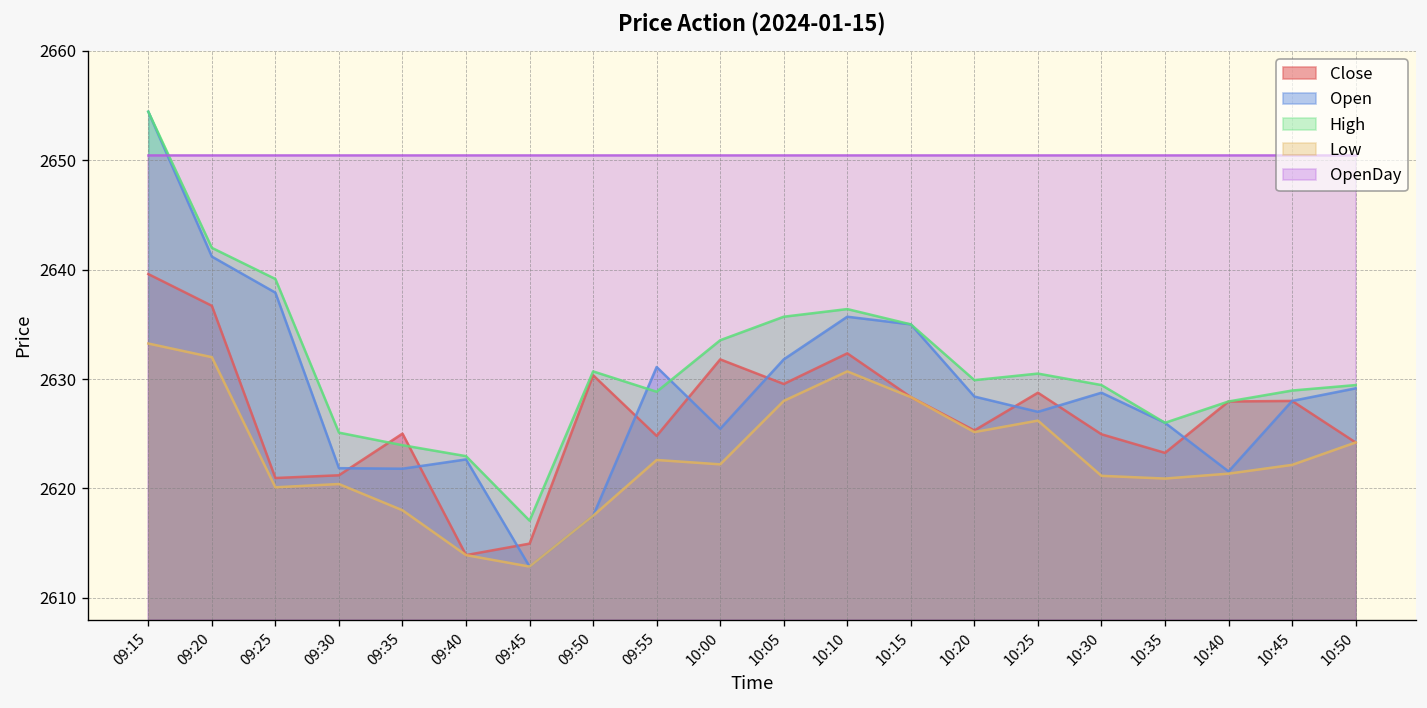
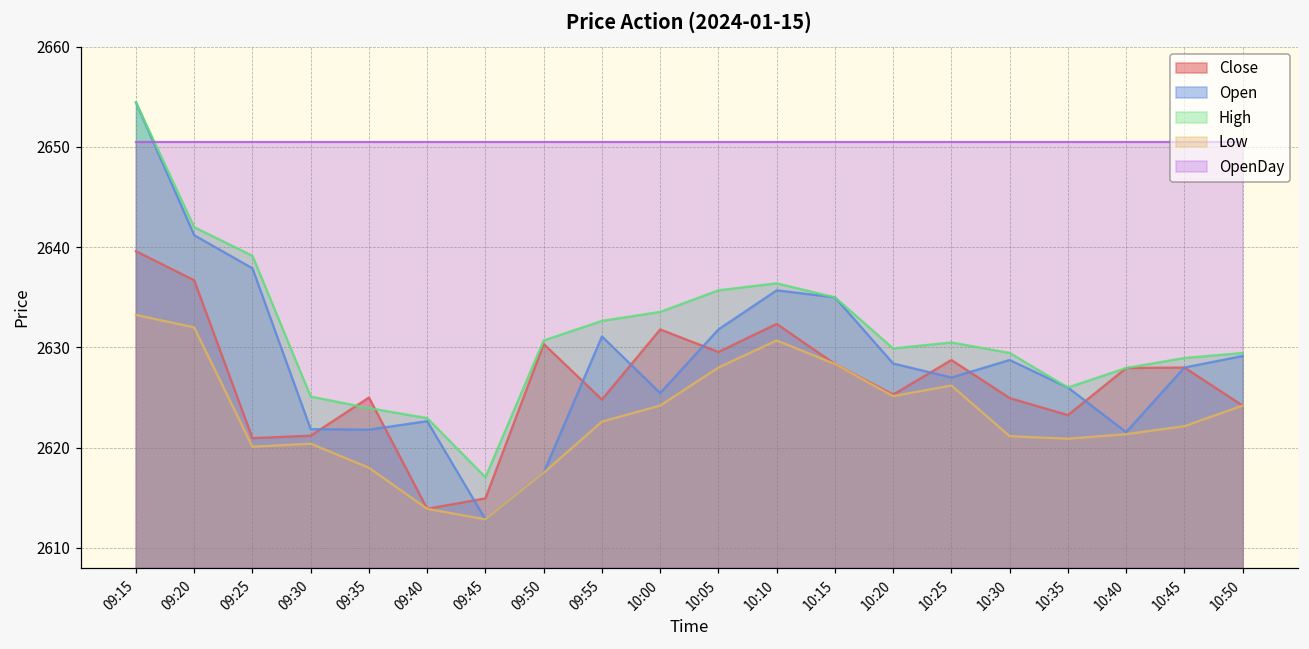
  {
    "Close": {
      "09:15": 2640,
      "09:20": 2637,
      "09:25": 2621,
      "09:30": 2621,
      "09:35": 2625,
      "09:45": 2615,
      "09:50": 2630,
      "09:55": 2625,
      "10:00": 2632,
      "10:05": 2630,
      "10:10": 2632,
      "10:25": 2629,
      "10:30": 2625,
      "10:35": 2623
    },
    "Open": {
      "09:20": 2641,
      "09:25": 2638,
      "09:30": 2622,
      "09:35": 2622,
      "09:40": 2623,
      "09:55": 2631,
      "10:00": 2625,
      "10:05": 2632,
      "10:10": 2636,
      "10:20": 2628,
      "10:25": 2627,
      "10:30": 2629,
      "10:50": 2629
    },
    "High": {
      "09:20": 2642,
      "09:25": 2639,
      "09:30": 2625,
      "09:35": 2624,
      "09:40": 2623,
      "09:45": 2617,
      "09:50": 2631,
-     "09:55": 2629,
+     "09:55": 2633,
      "10:00": 2634,
      "10:05": 2636,
      "10:10": 2636,
      "10:20": 2630,
      "10:25": 2631,
      "10:30": 2629,
      "10:45": 2629,
      "10:50": 2629
    },
    "Low": {
      "09:15": 2633,
      "09:20": 2632,
      "09:25": 2620,
      "09:30": 2620,
      "09:35": 2618,
      "09:55": 2623,
-     "10:00": 2622,
+     "10:00": 2624,
      "10:05": 2628,
      "10:10": 2631,
      "10:25": 2626,
      "10:30": 2621,
      "10:35": 2621,
      "10:45": 2622
    },
    "OpenDay": {
      "09:15": 2650,
      "09:20": 2650,
      "09:25": 2650,
      "09:30": 2650,
      "09:35": 2650,
      "09:40": 2650,
      "09:45": 2650,
      "09:50": 2650,
      "09:55": 2650,
      "10:00": 2650,
      "10:05": 2650,
      "10:10": 2650,
      "10:15": 2650,
      "10:20": 2650,
      "10:25": 2650,
      "10:30": 2650,
      "10:35": 2650,
      "10:40": 2650
    }
  }
